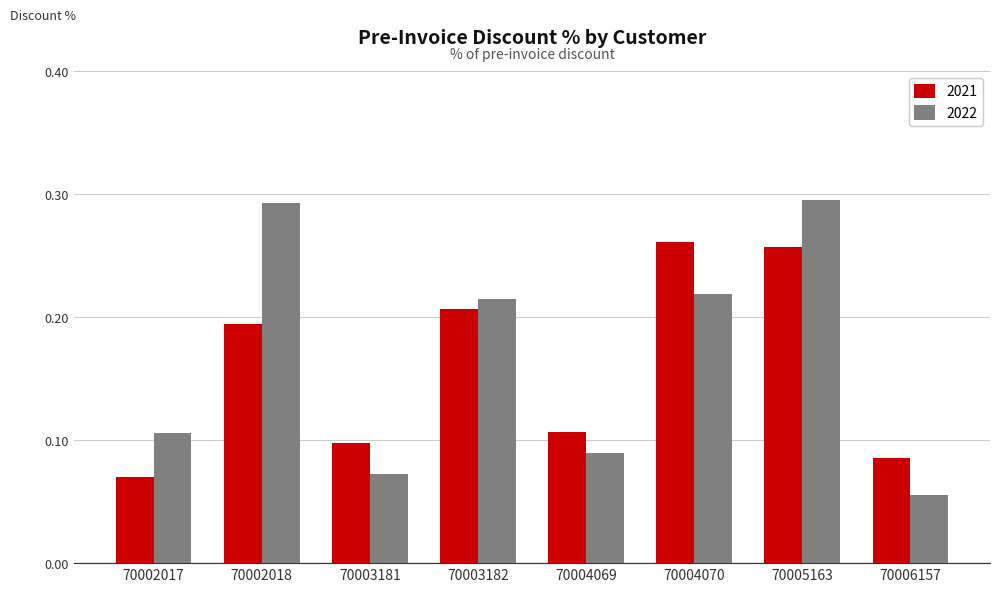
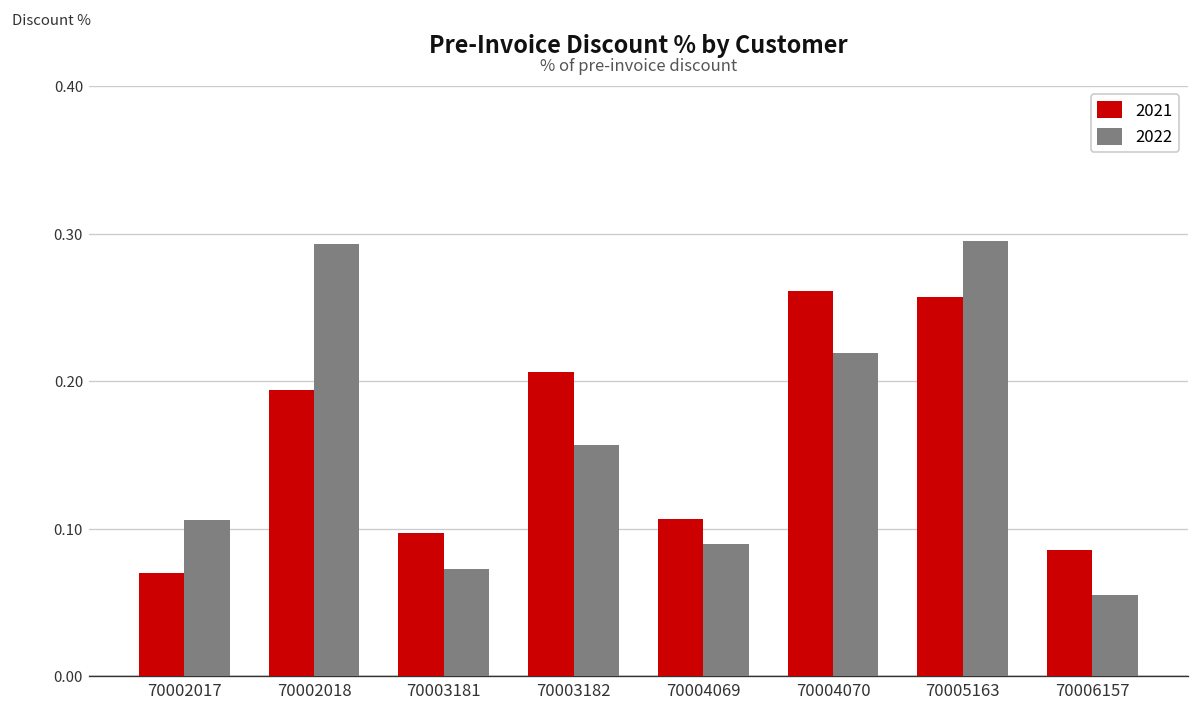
  {
    "2021": {
      "70002017": 0.070,
      "70002018": 0.194,
      "70003181": 0.097,
      "70003182": 0.207,
      "70004069": 0.107,
      "70004070": 0.261,
      "70005163": 0.257,
      "70006157": 0.086
    },
    "2022": {
      "70002017": 0.106,
      "70002018": 0.293,
      "70003181": 0.073,
-     "70003182": 0.215,
+     "70003182": 0.157,
      "70004069": 0.090,
      "70004070": 0.219,
      "70005163": 0.295,
      "70006157": 0.055
    }
  }
